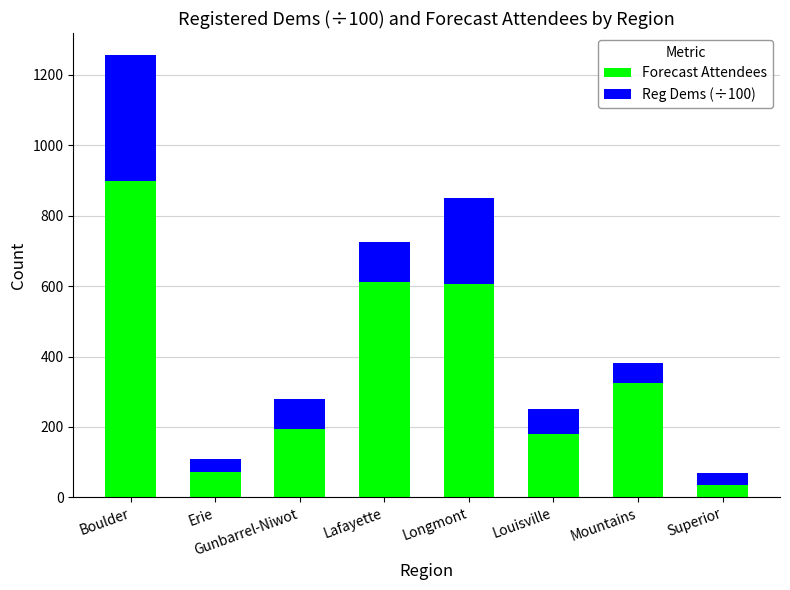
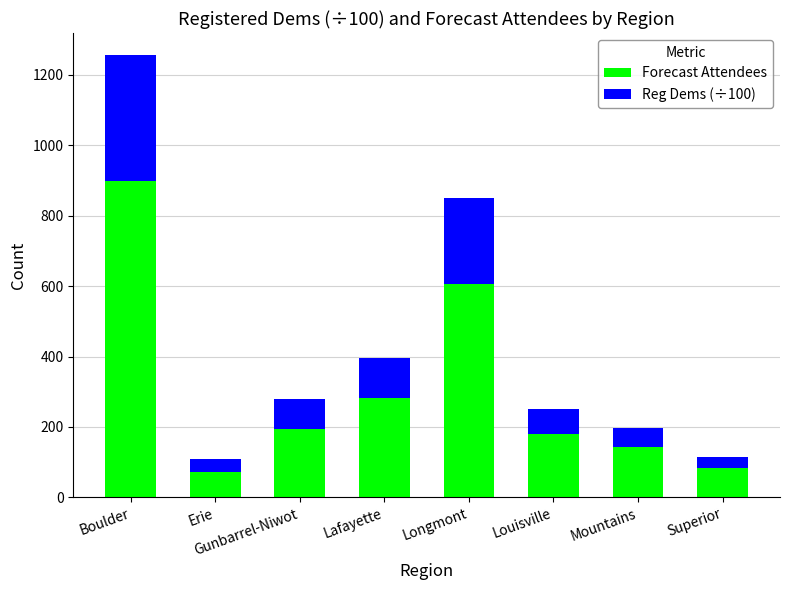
  {
    "Forecast Attendees": {
      "Boulder": 900,
      "Erie": 70,
      "Gunbarrel-Niwot": 190,
-     "Lafayette": 610,
+     "Lafayette": 280,
      "Longmont": 610,
      "Louisville": 180,
-     "Mountains": 330,
-     "Superior": 40
+     "Mountains": 140,
+     "Superior": 80
    },
    "Reg Dems (÷100)": {
      "Boulder": 360,
      "Erie": 40,
      "Gunbarrel-Niwot": 90,
      "Lafayette": 110,
      "Longmont": 240,
      "Louisville": 70,
      "Mountains": 60,
      "Superior": 30
    }
  }
